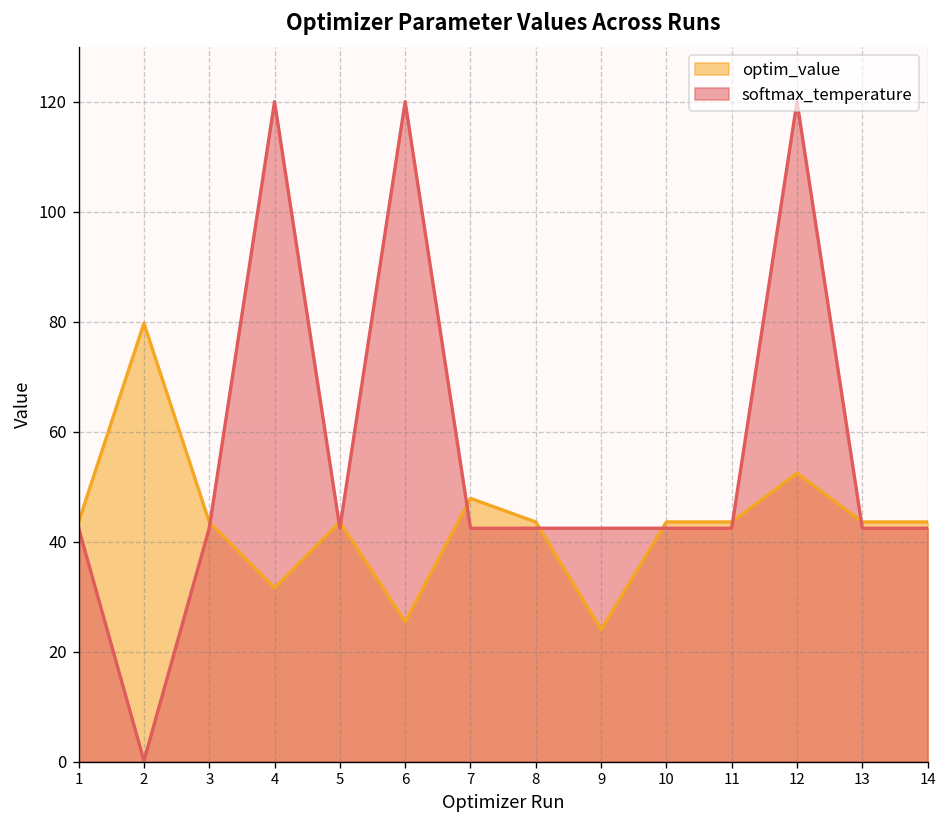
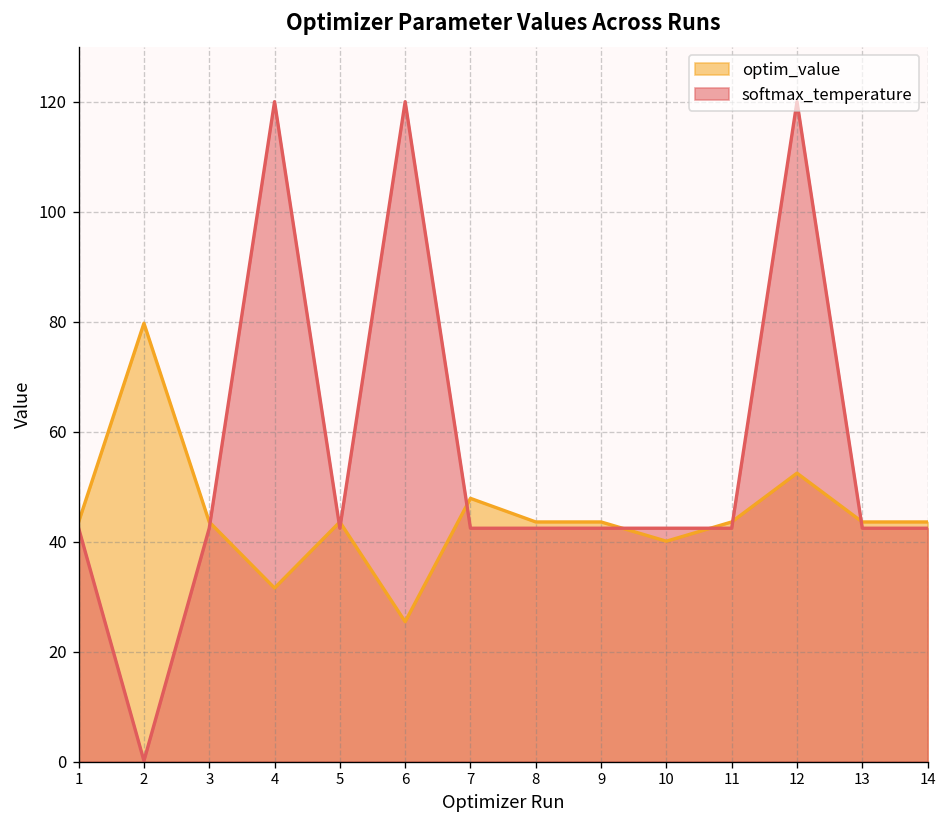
  {
    "optim_value": {
      "1": 44,
      "2": 80,
      "3": 44,
      "4": 32,
      "5": 44,
      "6": 25,
      "7": 48,
      "8": 44,
-     "9": 24,
-     "10": 44,
+     "9": 44,
+     "10": 40,
      "11": 44,
      "12": 52,
      "13": 44,
      "14": 44
    },
    "softmax_temperature": {
      "1": 42,
      "2": 0,
      "3": 42,
      "4": 120,
      "5": 42,
      "6": 120,
      "7": 42,
      "8": 42,
      "9": 42,
      "10": 42,
      "11": 42,
      "13": 42,
      "14": 42
    }
  }
